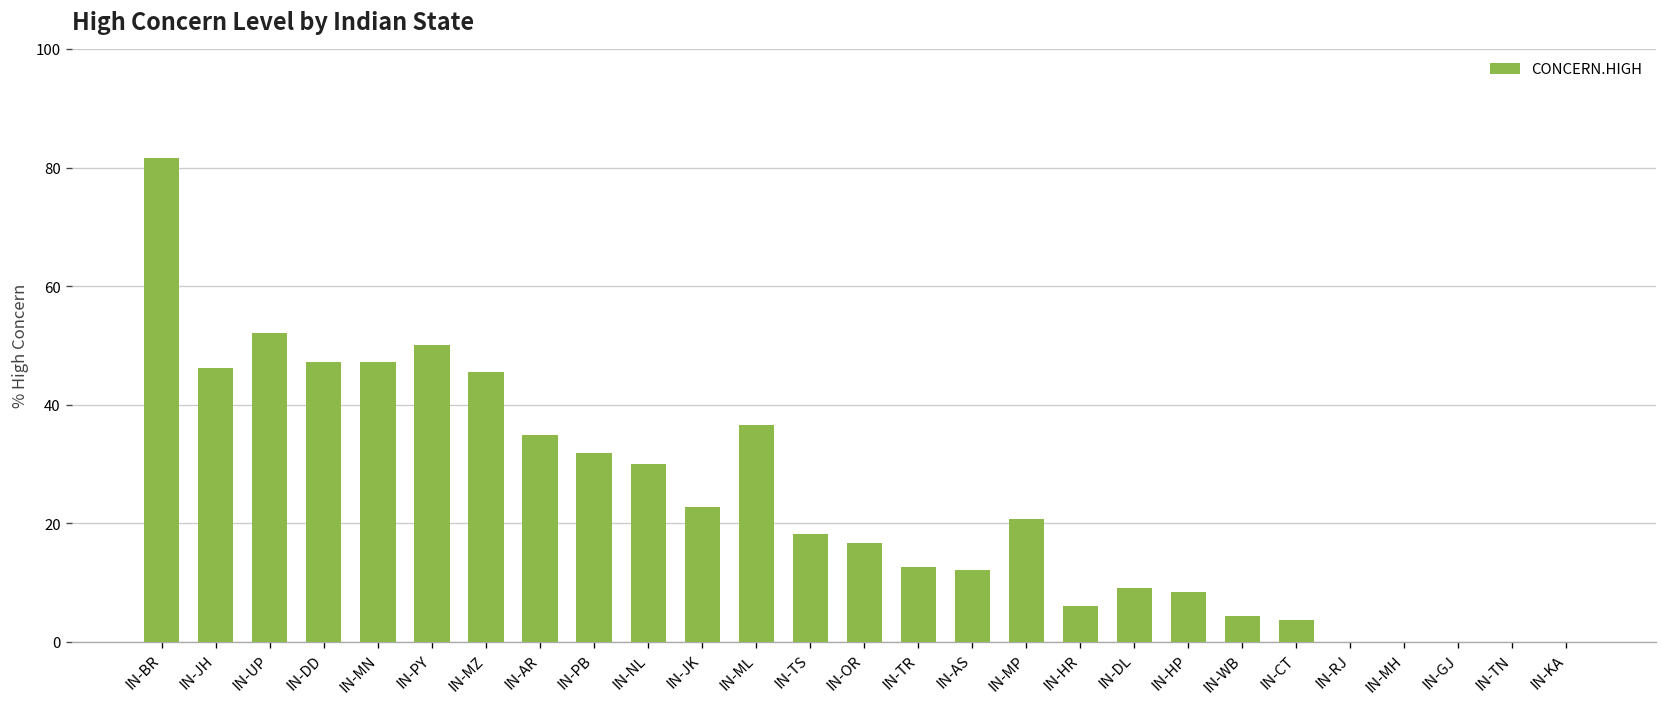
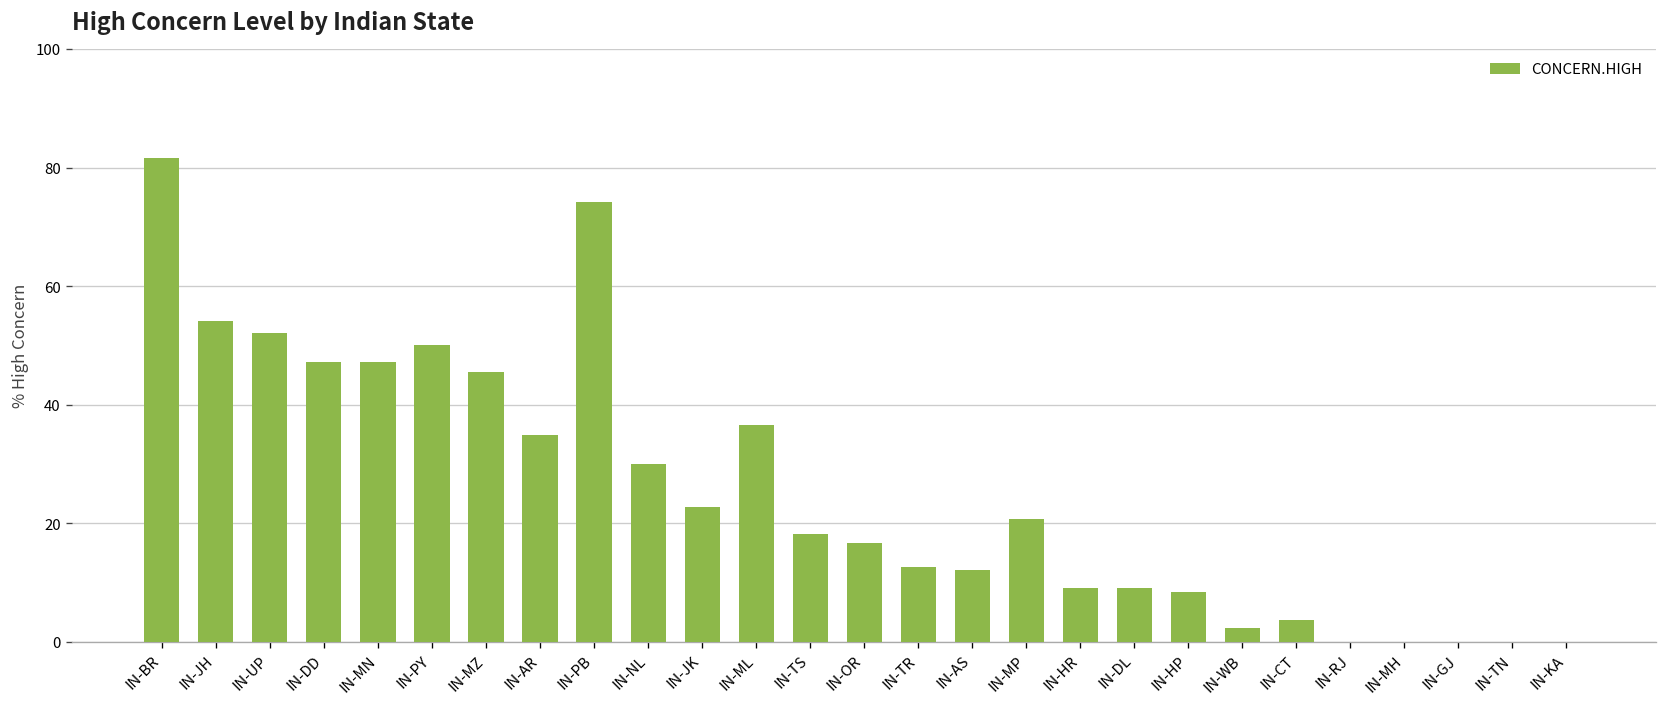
  {
    "IN-BR": 82,
-   "IN-JH": 46,
+   "IN-JH": 54,
    "IN-UP": 52,
    "IN-DD": 47,
    "IN-MN": 47,
    "IN-PY": 50,
    "IN-MZ": 45,
    "IN-AR": 35,
-   "IN-PB": 32,
+   "IN-PB": 74,
    "IN-NL": 30,
    "IN-JK": 23,
    "IN-ML": 37,
    "IN-TS": 18,
    "IN-OR": 17,
    "IN-TR": 13,
    "IN-AS": 12,
    "IN-MP": 21,
-   "IN-HR": 6,
+   "IN-HR": 9,
    "IN-DL": 9,
    "IN-HP": 8,
-   "IN-WB": 4,
+   "IN-WB": 2,
    "IN-CT": 4,
    "IN-RJ": 0,
    "IN-MH": 0,
    "IN-GJ": 0,
    "IN-TN": 0,
    "IN-KA": 0
  }
